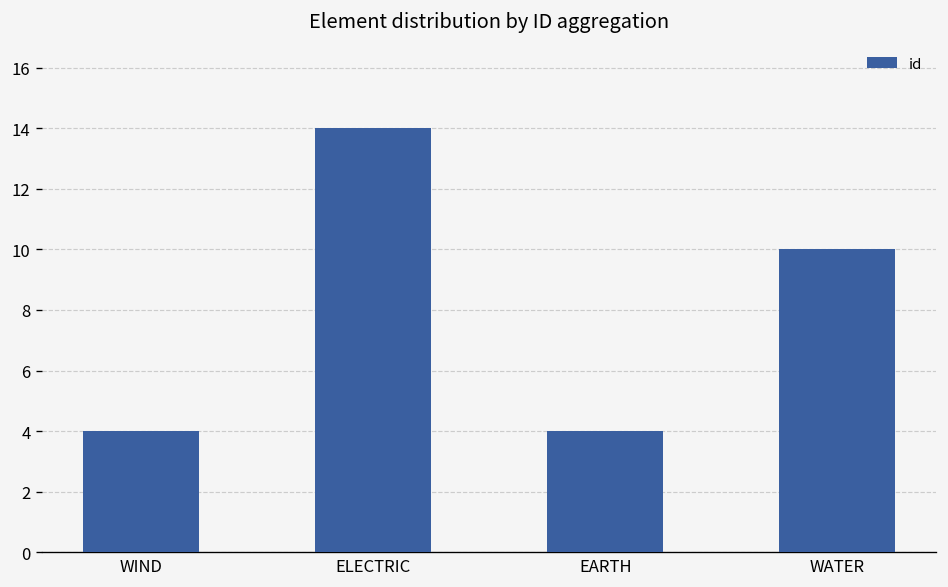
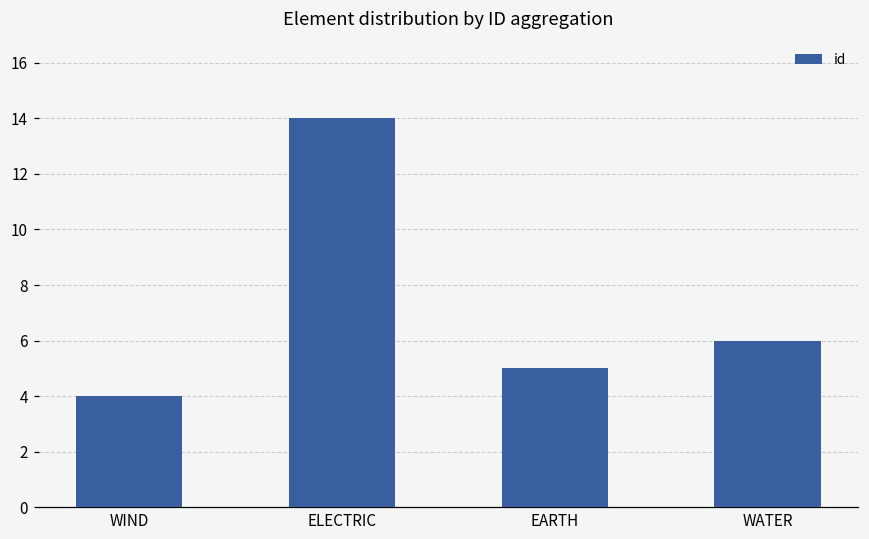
  {
    "WIND": 4,
    "ELECTRIC": 14,
-   "EARTH": 4,
-   "WATER": 10
+   "EARTH": 5,
+   "WATER": 6
  }
